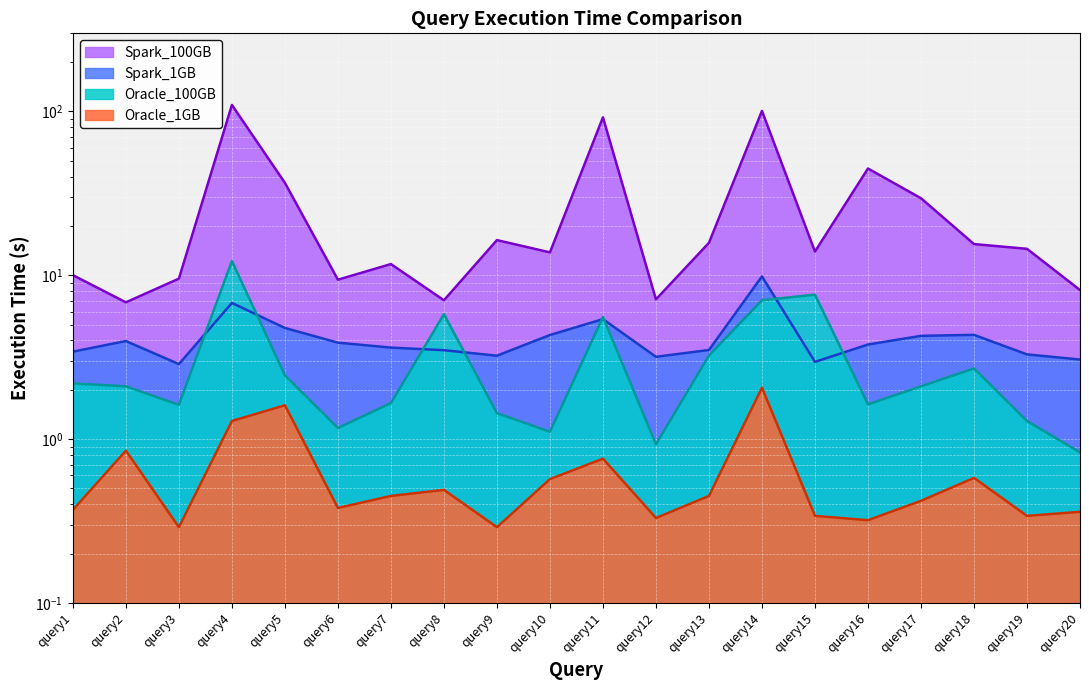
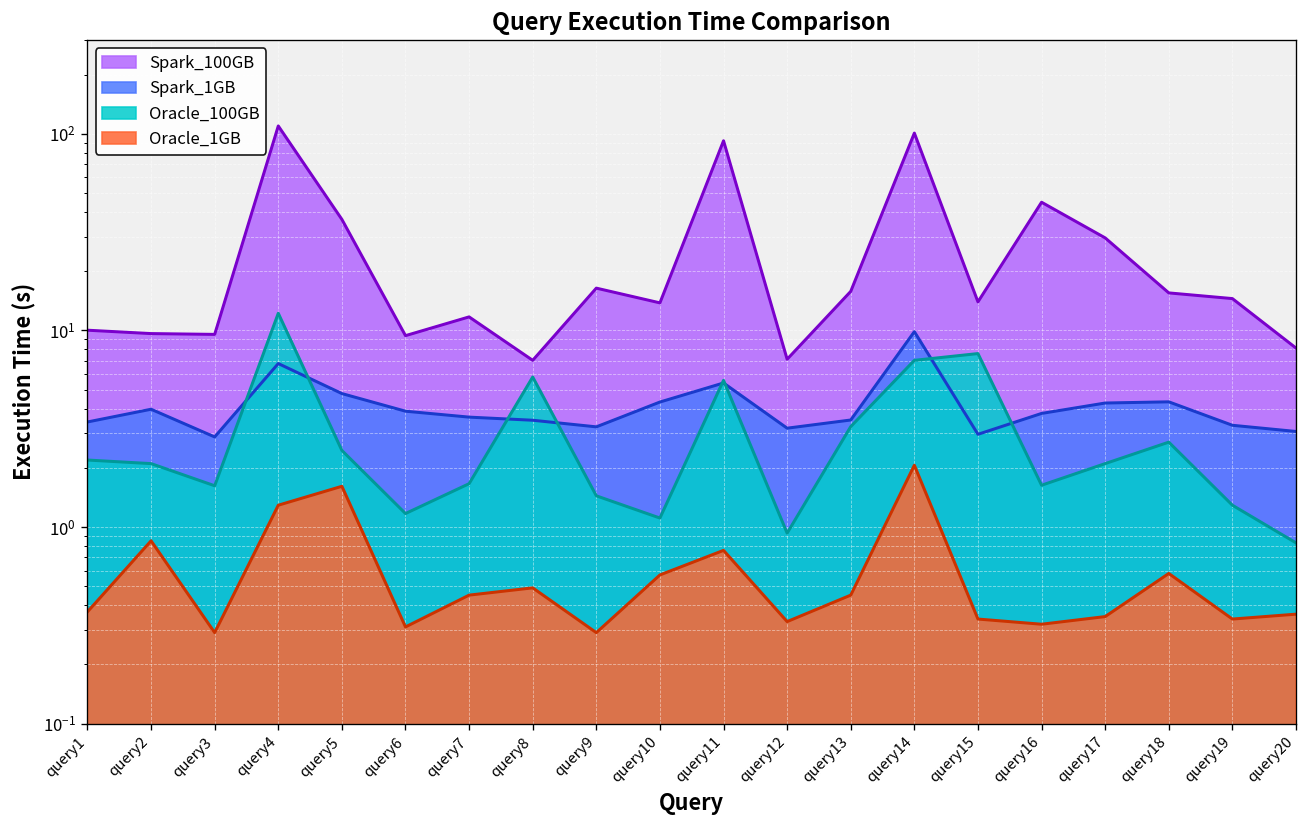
  {
    "Spark_100GB": {
      "query1": 10,
-     "query2": 6.8,
+     "query2": 10,
      "query3": 10,
      "query4": 110,
      "query5": 37,
      "query6": 9,
      "query7": 12,
      "query8": 7.0,
      "query9": 16,
      "query10": 14,
      "query11": 90,
      "query12": 7,
      "query13": 16,
      "query14": 100,
      "query15": 14,
      "query16": 45,
      "query17": 30,
      "query18": 16,
      "query19": 15,
      "query20": 8
    },
    "Spark_1GB": {
      "query1": 3.4,
      "query2": 4.0,
      "query3": 2.9,
      "query4": 6.8,
      "query5": 4.8,
      "query6": 3.9,
      "query7": 3.6,
      "query8": 3.5,
      "query9": 3.2,
      "query10": 4.3,
      "query12": 3.2,
      "query13": 3.5,
      "query14": 10,
      "query15": 3.0,
      "query16": 3.8,
      "query17": 4.3,
      "query18": 4.3,
      "query19": 3.3,
      "query20": 3.1
    },
    "Oracle_100GB": {
      "query1": 2.2,
      "query2": 2.1,
      "query3": 1.6,
      "query4": 12,
      "query5": 2.5,
      "query6": 1.2,
      "query7": 1.7,
      "query8": 5.8,
      "query9": 1.4,
      "query10": 1.1,
      "query12": 0.9,
      "query13": 3.2,
      "query14": 7.0,
      "query15": 8,
      "query16": 1.6,
      "query17": 2.1,
      "query18": 2.7,
      "query19": 1.3,
      "query20": 0.8
    },
    "Oracle_1GB": {
      "query1": 0.37,
      "query2": 0.9,
      "query3": 0.29,
      "query4": 1.3,
      "query5": 1.6,
-     "query6": 0.38,
+     "query6": 0.31,
      "query7": 0.45,
      "query8": 0.49,
      "query9": 0.29,
      "query10": 0.57,
      "query11": 0.8,
      "query12": 0.33,
      "query13": 0.45,
      "query14": 2.1,
      "query15": 0.34,
      "query16": 0.32,
-     "query17": 0.42,
+     "query17": 0.35,
      "query18": 0.58,
      "query19": 0.34,
      "query20": 0.36
    }
  }
